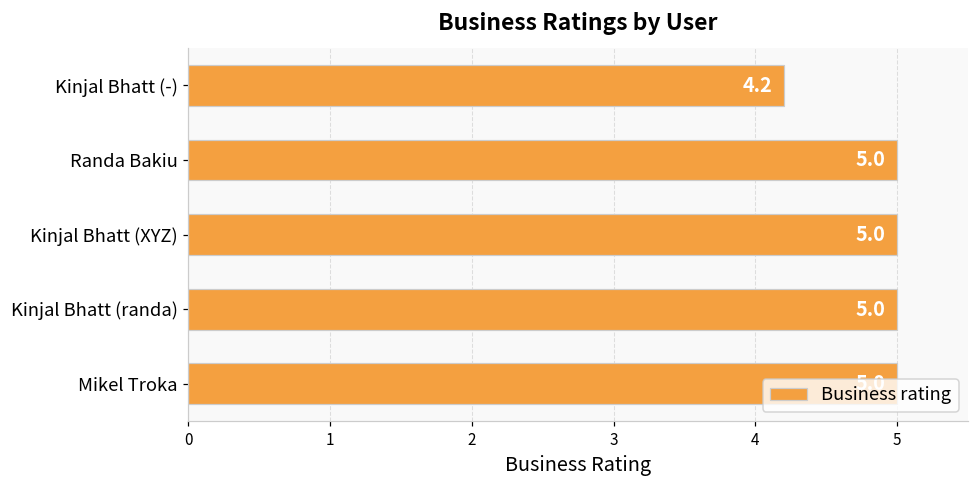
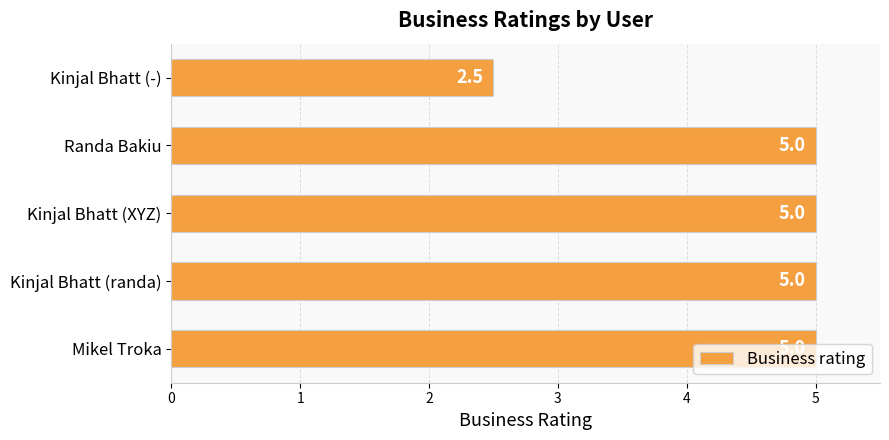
  {
-   "Kinjal Bhatt (-)": 4.2,
+   "Kinjal Bhatt (-)": 2.5,
    "Randa Bakiu": 5.0,
    "Kinjal Bhatt (XYZ)": 5.0,
    "Kinjal Bhatt (randa)": 5.0
  }
